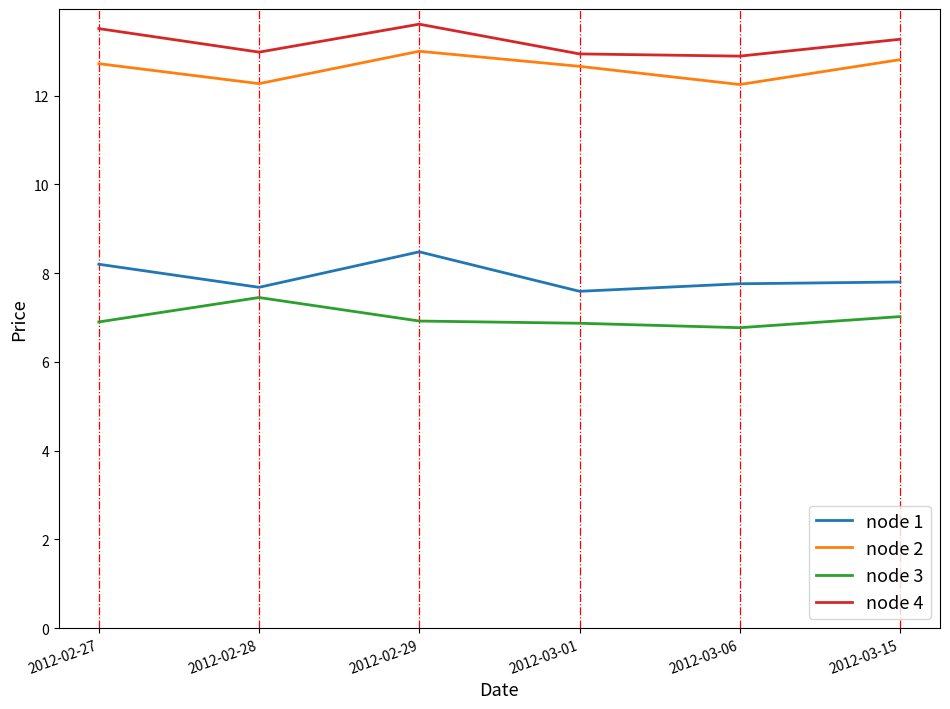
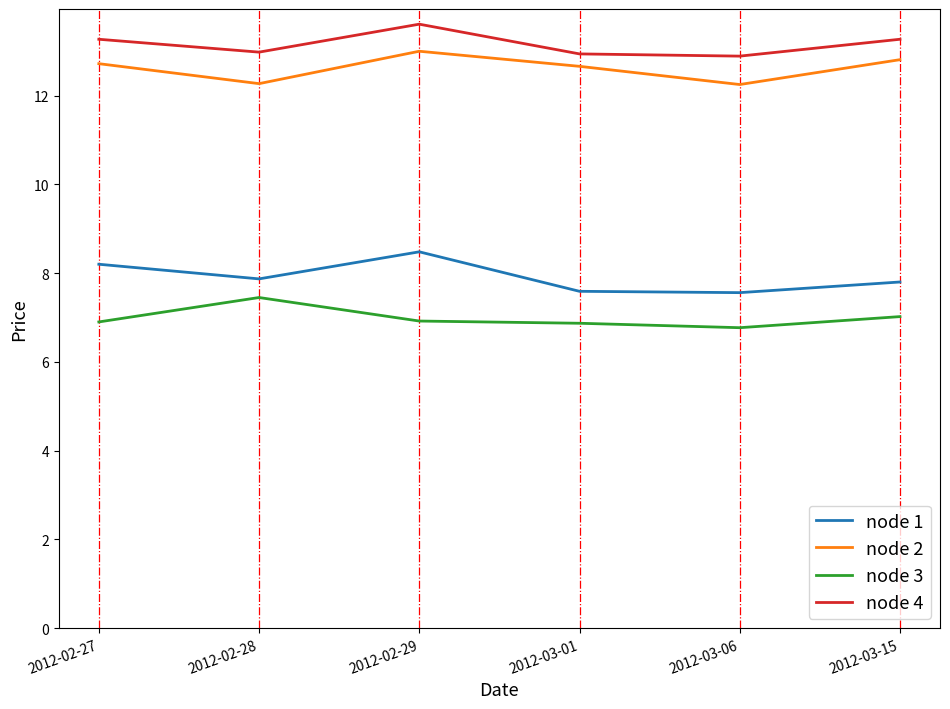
  {
    "node 1": {
      "2012-02-27": 8.2,
-     "2012-02-28": 7.7,
+     "2012-02-28": 7.9,
      "2012-02-29": 8.5,
      "2012-03-01": 7.6,
-     "2012-03-06": 7.8,
+     "2012-03-06": 7.6,
      "2012-03-15": 7.8
    },
    "node 2": {
      "2012-02-27": 12.7,
      "2012-02-28": 12.3,
      "2012-02-29": 13.0,
      "2012-03-01": 12.7,
      "2012-03-06": 12.3,
      "2012-03-15": 12.8
    },
    "node 3": {
      "2012-02-27": 6.9,
      "2012-02-28": 7.5,
      "2012-02-29": 6.9,
      "2012-03-01": 6.9,
      "2012-03-06": 6.8,
      "2012-03-15": 7.0
    },
    "node 4": {
-     "2012-02-27": 13.5,
+     "2012-02-27": 13.3,
      "2012-02-28": 13.0,
      "2012-02-29": 13.6,
      "2012-03-01": 12.9,
      "2012-03-06": 12.9,
      "2012-03-15": 13.3
    }
  }
